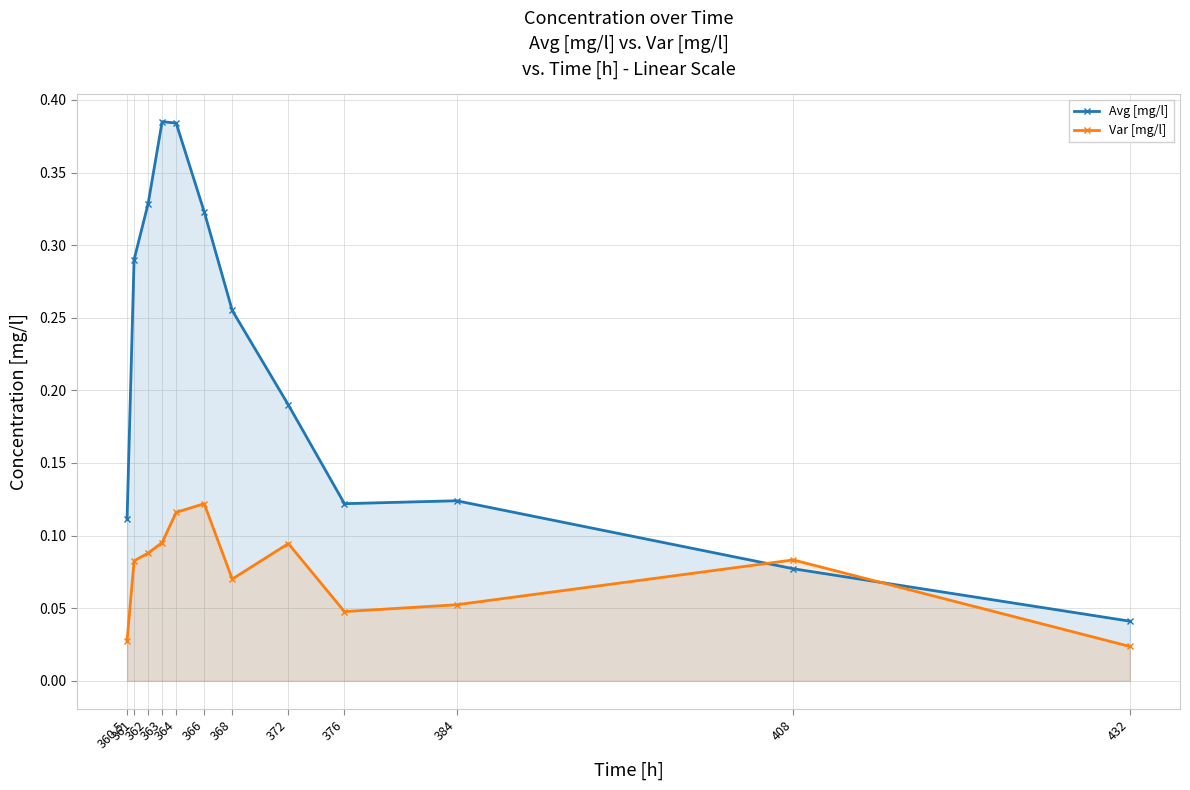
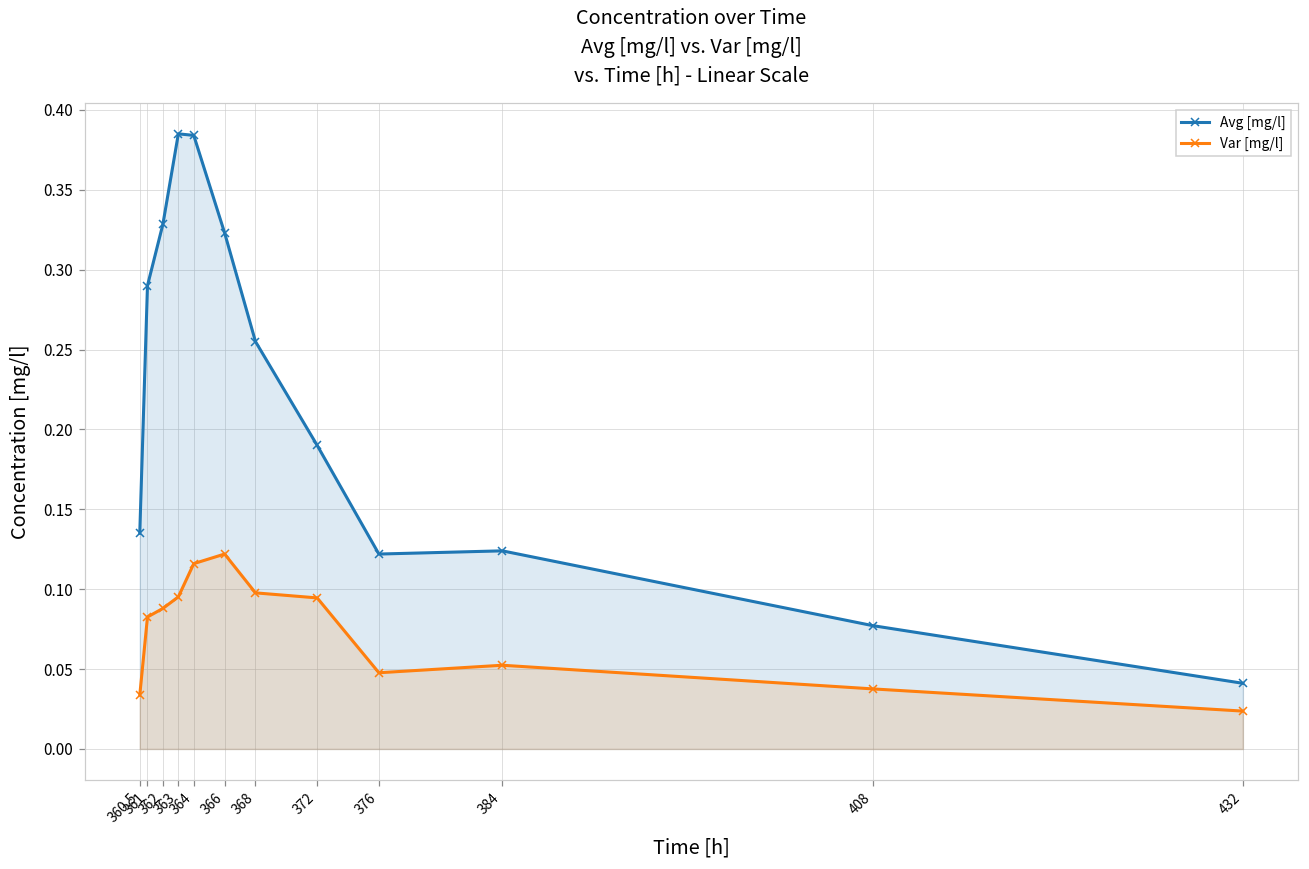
  {
    "Avg [mg/l]": {
-     "360.5": 0.111,
+     "360.5": 0.135,
      "361": 0.290,
      "362": 0.328,
      "363": 0.385,
      "364": 0.384,
      "366": 0.323,
      "368": 0.255,
      "372": 0.190,
      "376": 0.122,
      "384": 0.124,
      "408": 0.077,
      "432": 0.041
    },
    "Var [mg/l]": {
-     "360.5": 0.028,
+     "360.5": 0.034,
      "361": 0.083,
      "362": 0.088,
      "363": 0.095,
      "364": 0.116,
      "366": 0.122,
-     "368": 0.070,
+     "368": 0.098,
      "372": 0.095,
      "376": 0.048,
      "384": 0.052,
-     "408": 0.083,
+     "408": 0.038,
      "432": 0.024
    }
  }
